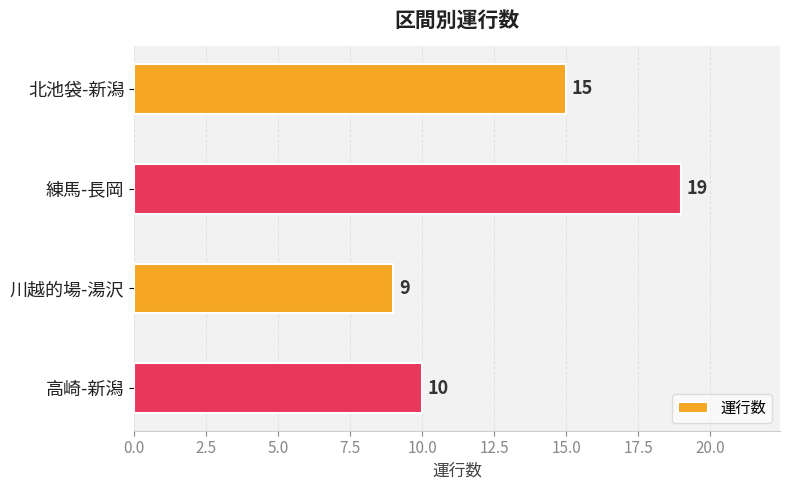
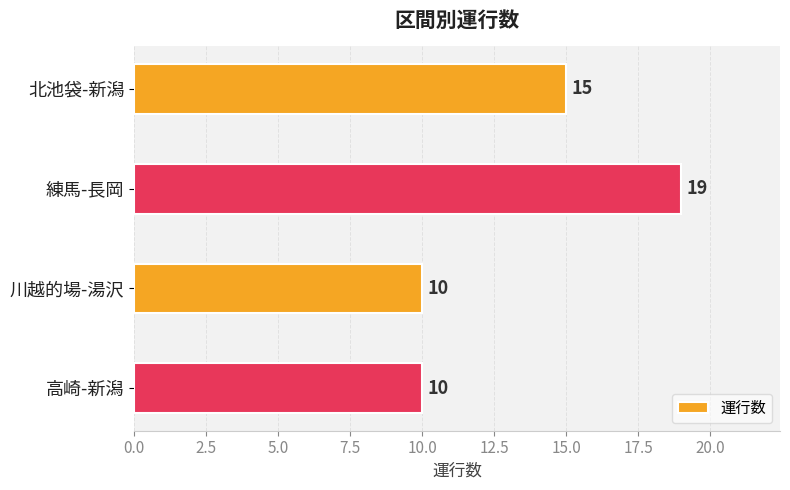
  {
    "北池袋-新潟": 15,
    "練馬-長岡": 19,
-   "川越的場-湯沢": 9,
+   "川越的場-湯沢": 10,
    "高崎-新潟": 10
  }
